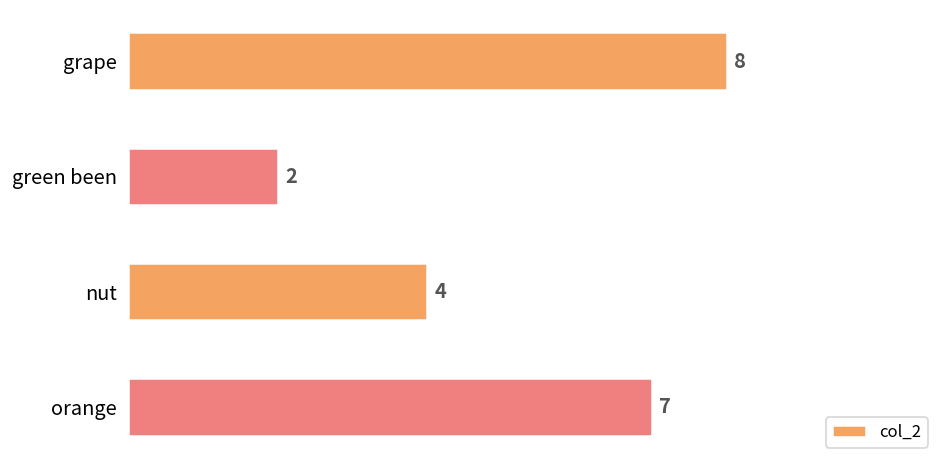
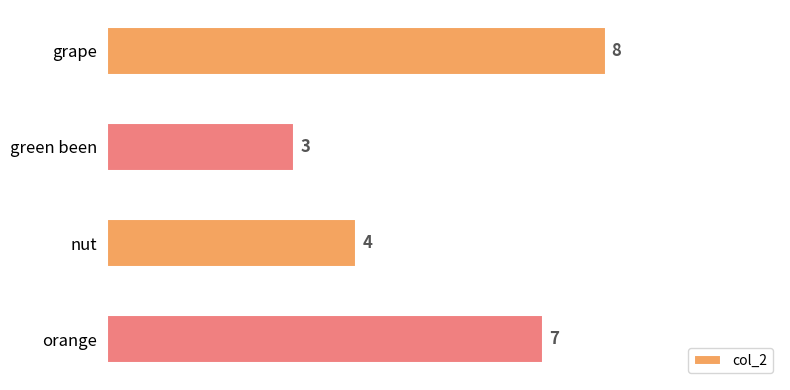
  {
    "grape": 8,
-   "green been": 2,
+   "green been": 3,
    "nut": 4,
    "orange": 7
  }
